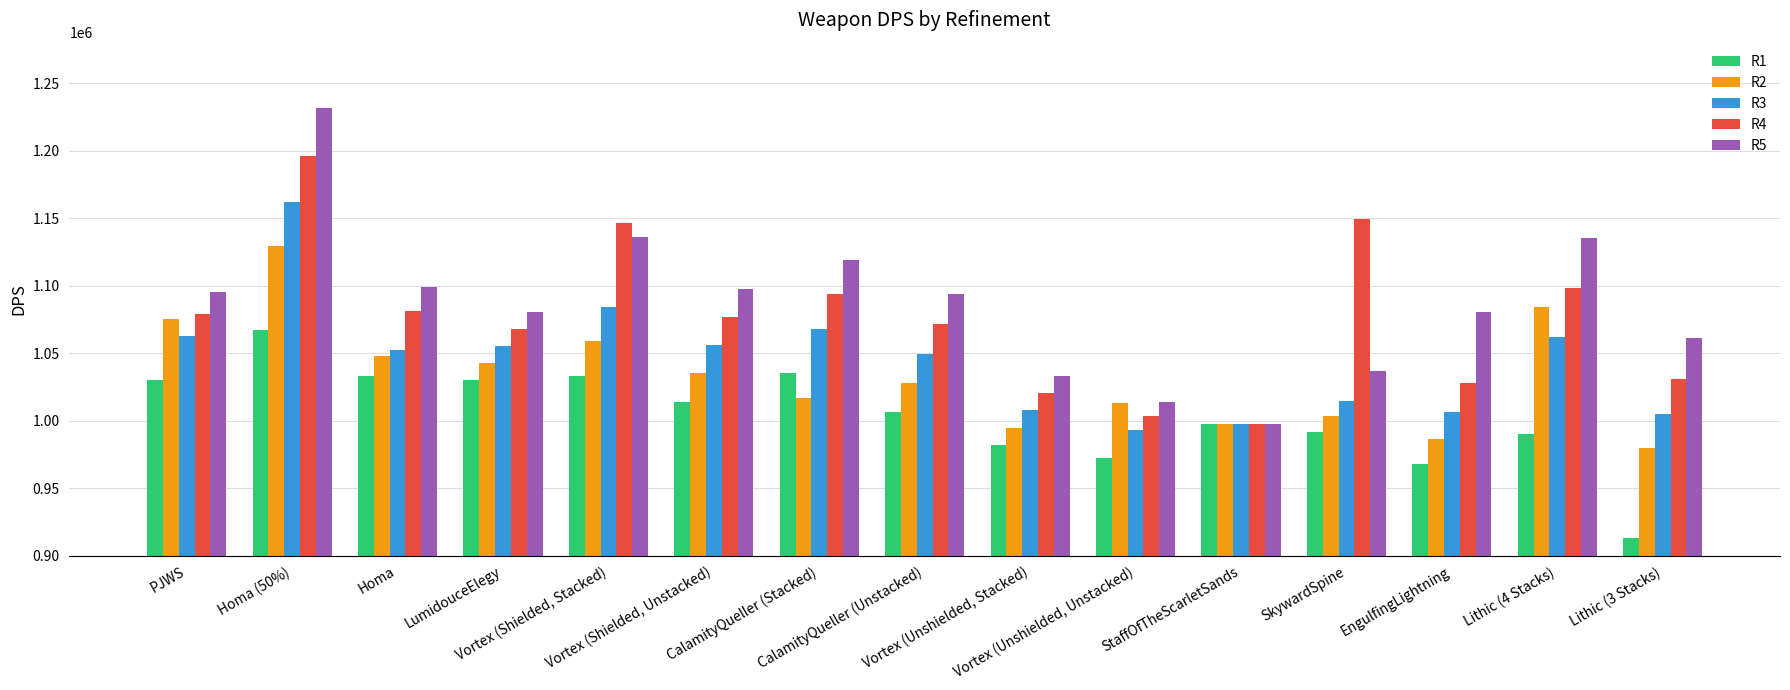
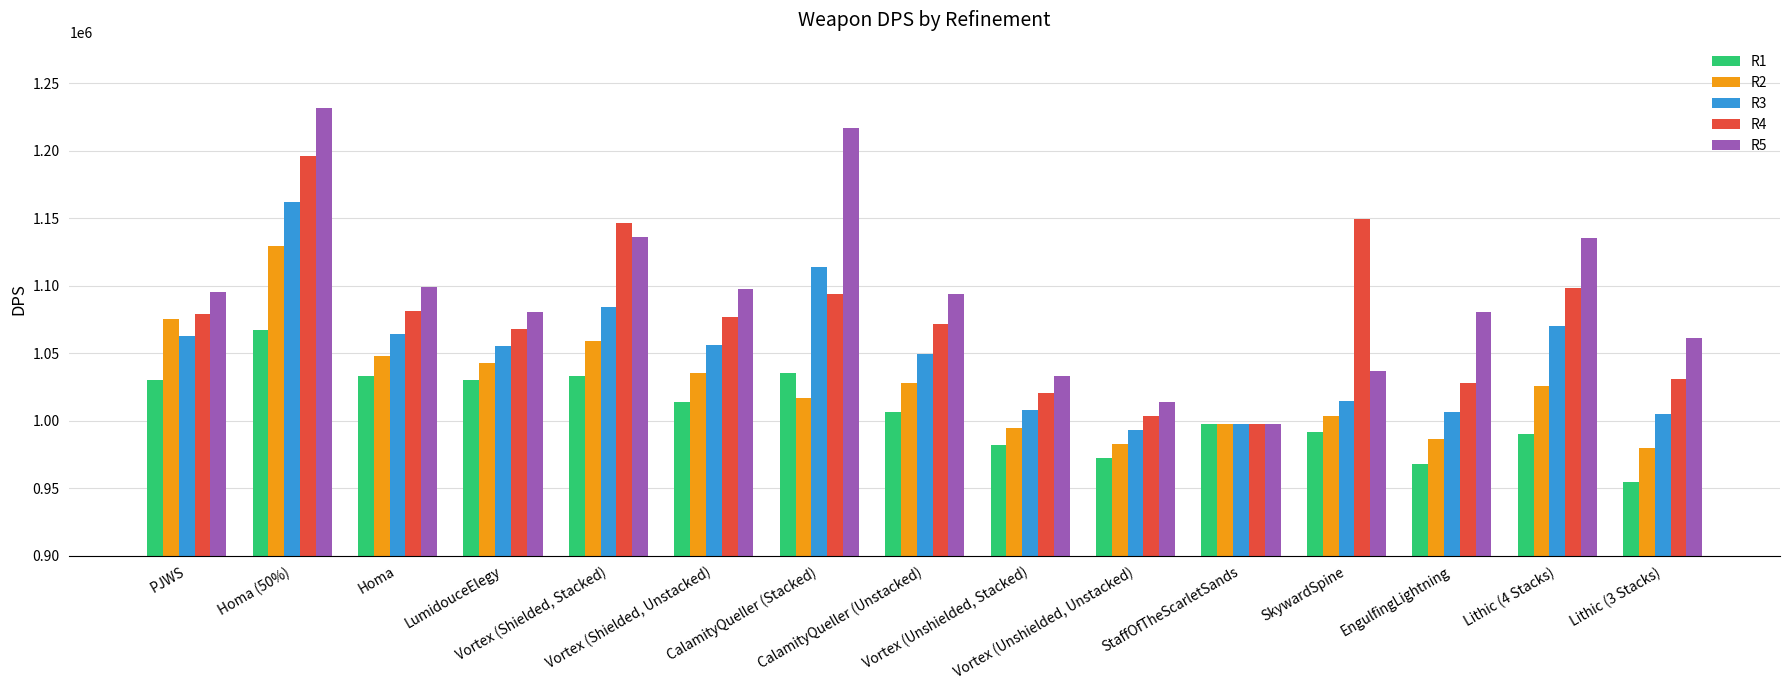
  {
    "R1": {
      "PJWS": 1030000,
      "Homa (50%)": 1067000,
      "Homa": 1033000,
      "LumidouceElegy": 1030000,
      "Vortex (Shielded, Stacked)": 1033000,
      "Vortex (Shielded, Unstacked)": 1014000,
      "CalamityQueller (Stacked)": 1035000,
      "CalamityQueller (Unstacked)": 1006000,
      "Vortex (Unshielded, Stacked)": 982000,
      "Vortex (Unshielded, Unstacked)": 972000,
      "StaffOfTheScarletSands": 997000,
      "SkywardSpine": 992000,
      "EngulfingLightning": 968000,
      "Lithic (4 Stacks)": 990000,
-     "Lithic (3 Stacks)": 913000
+     "Lithic (3 Stacks)": 954000
    },
    "R2": {
      "PJWS": 1075000,
      "Homa (50%)": 1129000,
      "Homa": 1048000,
      "LumidouceElegy": 1043000,
      "Vortex (Shielded, Stacked)": 1059000,
      "Vortex (Shielded, Unstacked)": 1035000,
      "CalamityQueller (Stacked)": 1017000,
      "CalamityQueller (Unstacked)": 1028000,
      "Vortex (Unshielded, Stacked)": 995000,
-     "Vortex (Unshielded, Unstacked)": 1013000,
+     "Vortex (Unshielded, Unstacked)": 983000,
      "StaffOfTheScarletSands": 997000,
      "SkywardSpine": 1004000,
      "EngulfingLightning": 987000,
-     "Lithic (4 Stacks)": 1084000,
+     "Lithic (4 Stacks)": 1026000,
      "Lithic (3 Stacks)": 980000
    },
    "R3": {
      "PJWS": 1062000,
      "Homa (50%)": 1162000,
-     "Homa": 1052000,
+     "Homa": 1064000,
      "LumidouceElegy": 1055000,
      "Vortex (Shielded, Stacked)": 1084000,
      "Vortex (Shielded, Unstacked)": 1056000,
-     "CalamityQueller (Stacked)": 1068000,
+     "CalamityQueller (Stacked)": 1114000,
      "CalamityQueller (Unstacked)": 1050000,
      "Vortex (Unshielded, Stacked)": 1008000,
      "Vortex (Unshielded, Unstacked)": 993000,
      "StaffOfTheScarletSands": 997000,
      "SkywardSpine": 1014000,
      "EngulfingLightning": 1007000,
-     "Lithic (4 Stacks)": 1062000,
+     "Lithic (4 Stacks)": 1070000,
      "Lithic (3 Stacks)": 1005000
    },
    "R4": {
      "PJWS": 1079000,
      "Homa (50%)": 1196000,
      "Homa": 1081000,
      "LumidouceElegy": 1068000,
      "Vortex (Shielded, Stacked)": 1147000,
      "Vortex (Shielded, Unstacked)": 1077000,
      "CalamityQueller (Stacked)": 1094000,
      "CalamityQueller (Unstacked)": 1072000,
      "Vortex (Unshielded, Stacked)": 1020000,
      "Vortex (Unshielded, Unstacked)": 1004000,
      "StaffOfTheScarletSands": 997000,
      "SkywardSpine": 1149000,
      "EngulfingLightning": 1028000,
      "Lithic (4 Stacks)": 1098000,
      "Lithic (3 Stacks)": 1031000
    },
    "R5": {
      "PJWS": 1096000,
      "Homa (50%)": 1232000,
      "Homa": 1099000,
      "LumidouceElegy": 1080000,
      "Vortex (Shielded, Stacked)": 1136000,
      "Vortex (Shielded, Unstacked)": 1098000,
-     "CalamityQueller (Stacked)": 1119000,
+     "CalamityQueller (Stacked)": 1217000,
      "CalamityQueller (Unstacked)": 1094000,
      "Vortex (Unshielded, Stacked)": 1033000,
      "Vortex (Unshielded, Unstacked)": 1014000,
      "StaffOfTheScarletSands": 997000,
      "SkywardSpine": 1037000,
      "EngulfingLightning": 1081000,
      "Lithic (4 Stacks)": 1135000,
      "Lithic (3 Stacks)": 1061000
    }
  }
